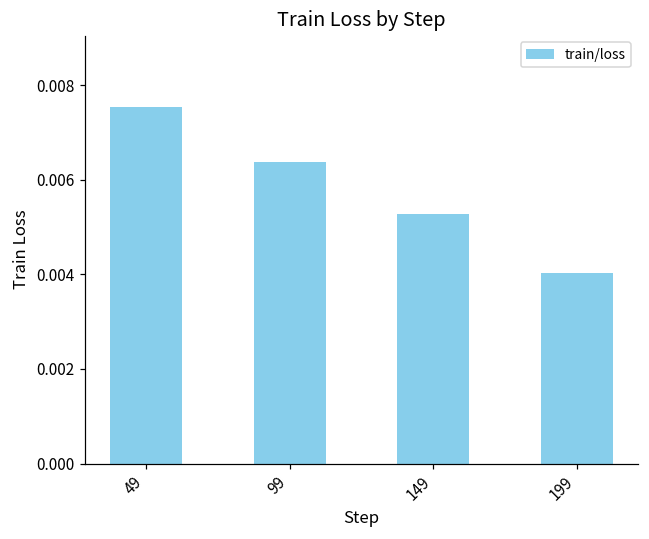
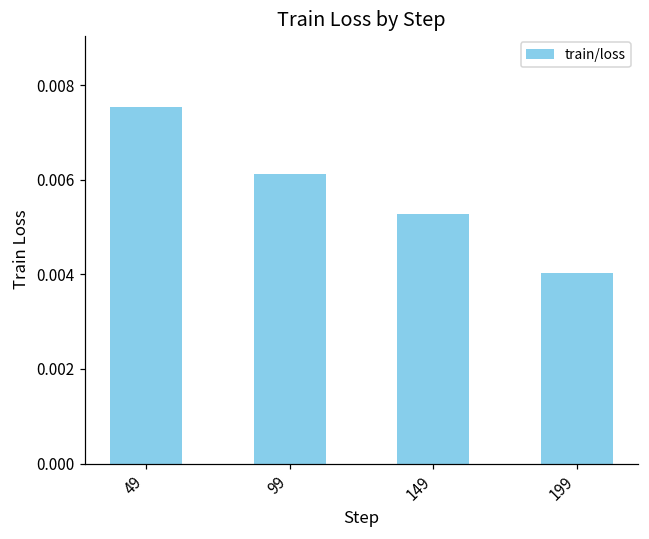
  {
    "49": 0.0075,
-   "99": 0.0064,
+   "99": 0.0061,
    "149": 0.0053,
    "199": 0.0040
  }
